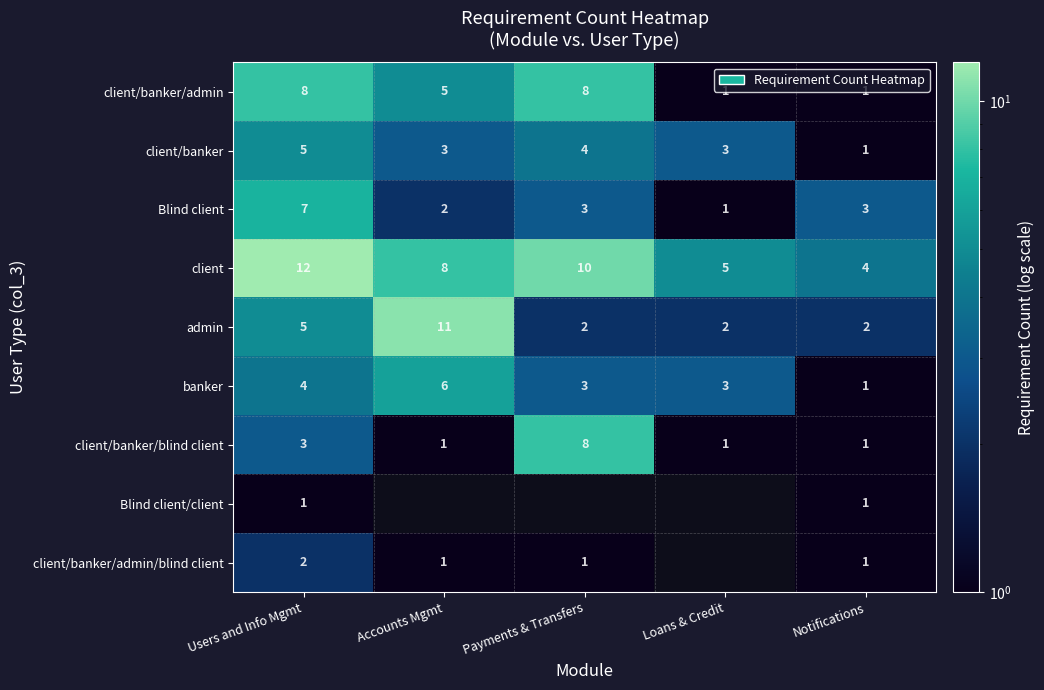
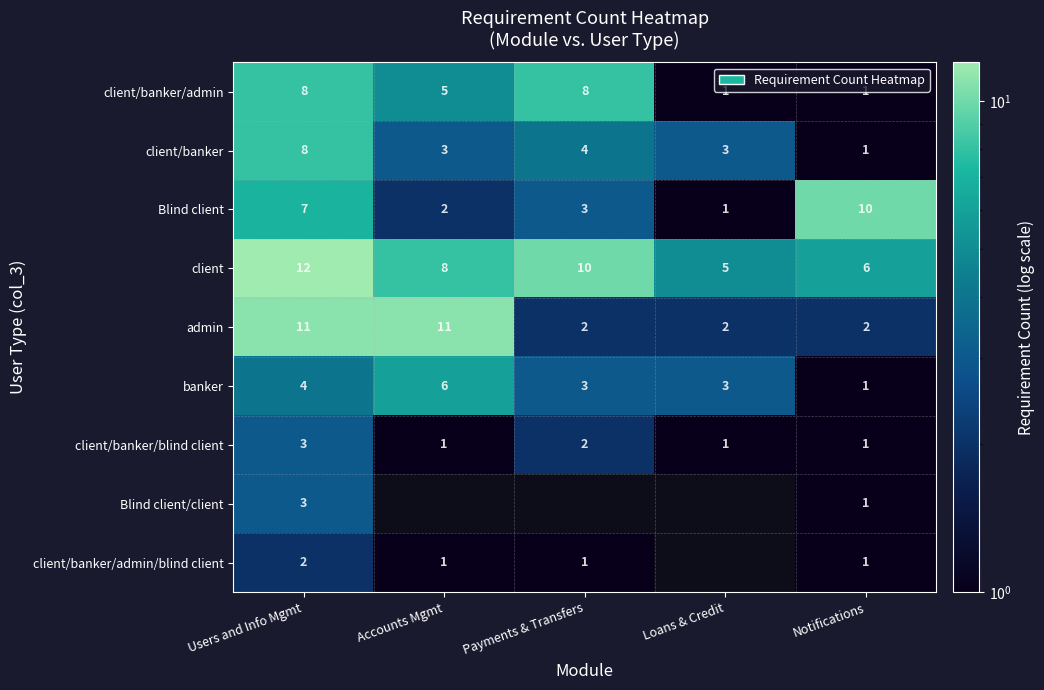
  {
    "client/banker/admin": {
      "Users and Info Mgmt": 8,
      "Accounts Mgmt": 5,
      "Payments & Transfers": 8
    },
    "client/banker": {
-     "Users and Info Mgmt": 5,
+     "Users and Info Mgmt": 8,
      "Accounts Mgmt": 3,
      "Payments & Transfers": 4,
      "Loans & Credit": 3,
      "Notifications": 1
    },
    "Blind client": {
      "Users and Info Mgmt": 7,
      "Accounts Mgmt": 2,
      "Payments & Transfers": 3,
      "Loans & Credit": 1,
-     "Notifications": 3
+     "Notifications": 10
    },
    "client": {
      "Users and Info Mgmt": 12,
      "Accounts Mgmt": 8,
      "Payments & Transfers": 10,
      "Loans & Credit": 5,
-     "Notifications": 4
+     "Notifications": 6
    },
    "admin": {
-     "Users and Info Mgmt": 5,
+     "Users and Info Mgmt": 11,
      "Accounts Mgmt": 11,
      "Payments & Transfers": 2,
      "Loans & Credit": 2,
      "Notifications": 2
    },
    "banker": {
      "Users and Info Mgmt": 4,
      "Accounts Mgmt": 6,
      "Payments & Transfers": 3,
      "Loans & Credit": 3,
      "Notifications": 1
    },
    "client/banker/blind client": {
      "Users and Info Mgmt": 3,
      "Accounts Mgmt": 1,
-     "Payments & Transfers": 8,
+     "Payments & Transfers": 2,
      "Loans & Credit": 1,
      "Notifications": 1
    },
    "Blind client/client": {
-     "Users and Info Mgmt": 1,
+     "Users and Info Mgmt": 3,
      "Notifications": 1
    },
    "client/banker/admin/blind client": {
      "Users and Info Mgmt": 2,
      "Accounts Mgmt": 1,
      "Payments & Transfers": 1,
      "Notifications": 1
    }
  }
